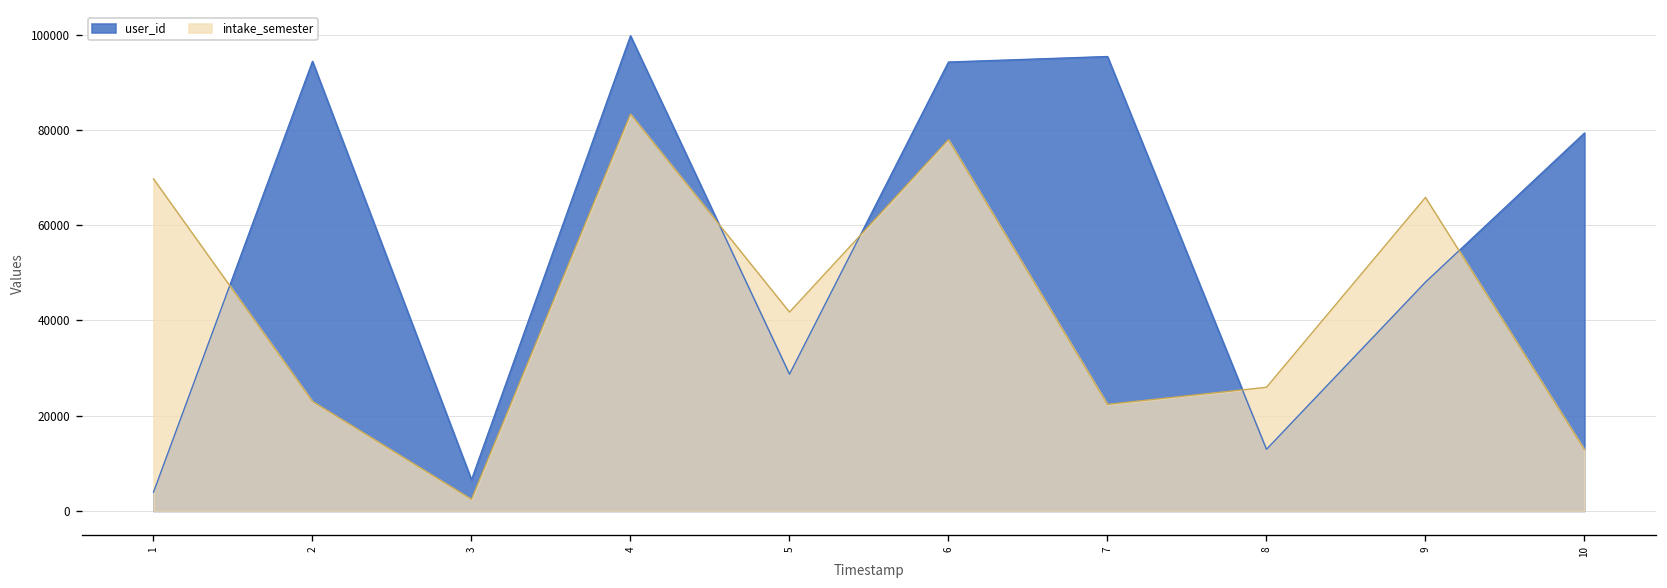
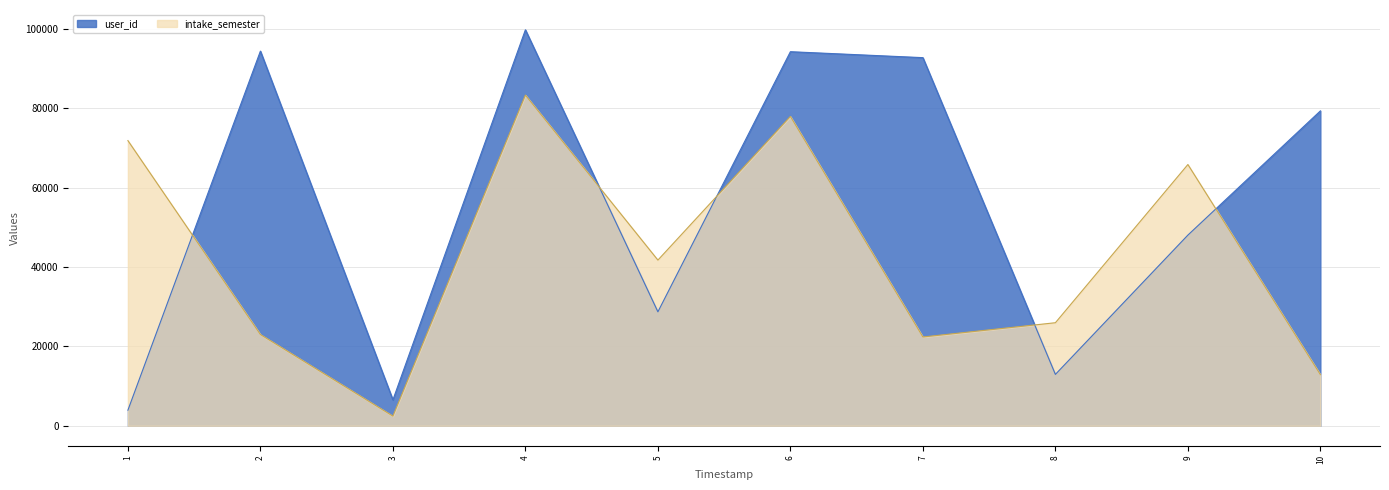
  {
    "user_id": {
      "1": 4000,
      "2": 94000,
      "3": 7000,
      "4": 100000,
      "5": 29000,
      "6": 94000,
-     "7": 95000,
+     "7": 93000,
      "8": 13000,
      "9": 48000,
      "10": 79000
    },
    "intake_semester": {
-     "1": 70000,
+     "1": 72000,
      "2": 23000,
      "3": 2000,
      "4": 83000,
      "5": 42000,
      "6": 78000,
      "7": 22000,
      "8": 26000,
      "9": 66000,
      "10": 13000
    }
  }
